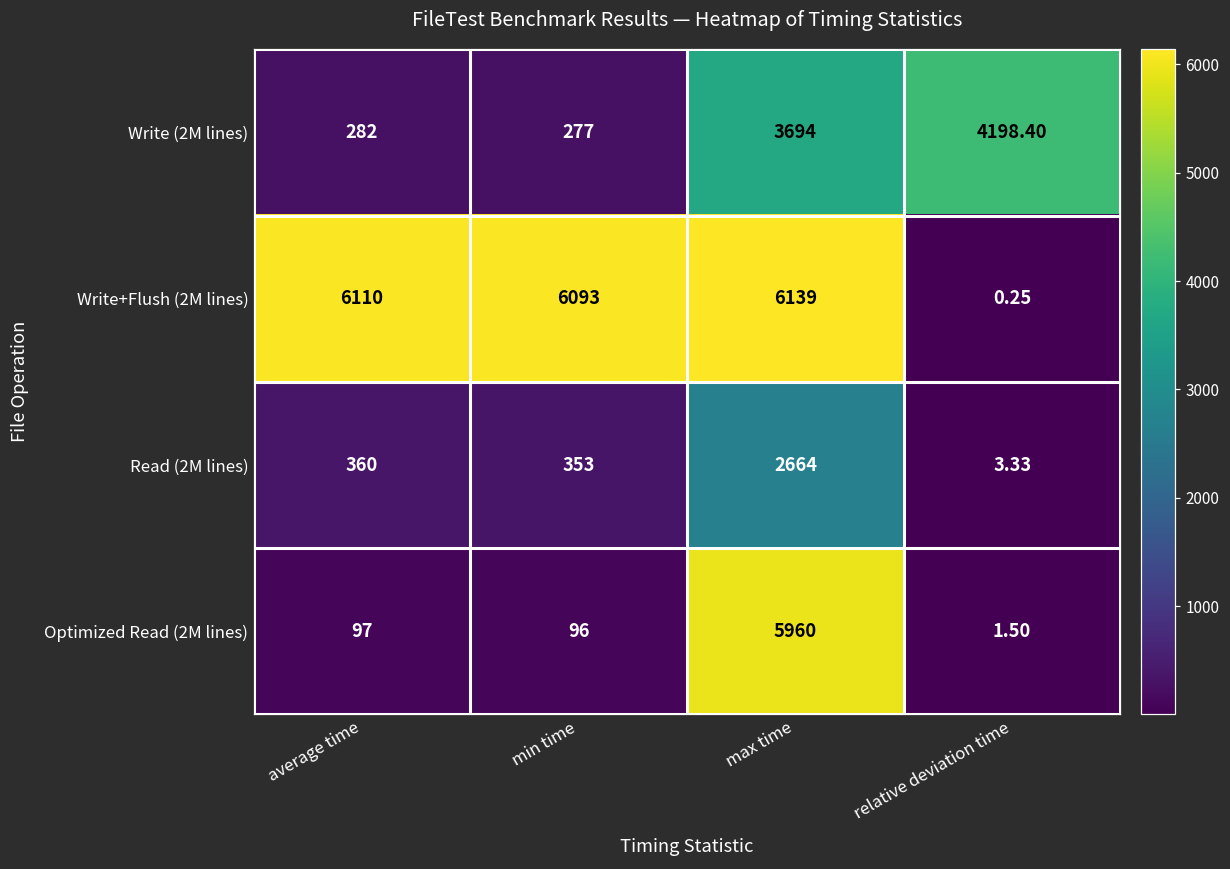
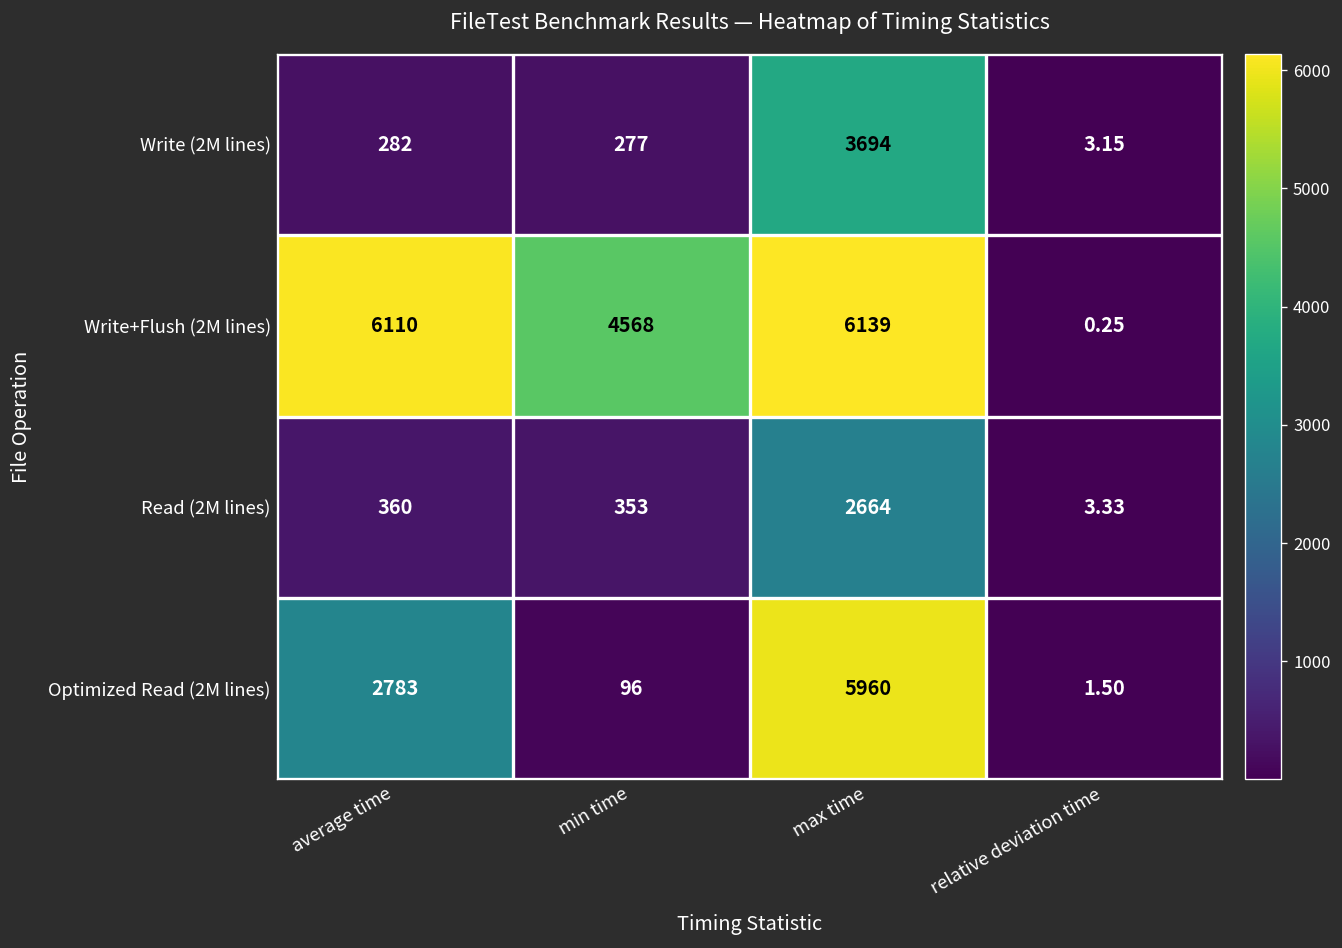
  {
    "Write (2M lines)": {
      "average time": 282,
      "min time": 277,
      "max time": 3694,
-     "relative deviation time": 4198.40
+     "relative deviation time": 3.15
    },
    "Write+Flush (2M lines)": {
      "average time": 6110,
-     "min time": 6093,
+     "min time": 4568,
      "max time": 6139,
      "relative deviation time": 0.25
    },
    "Read (2M lines)": {
      "average time": 360,
      "min time": 353,
      "max time": 2664,
      "relative deviation time": 3.33
    },
    "Optimized Read (2M lines)": {
-     "average time": 97,
+     "average time": 2783,
      "min time": 96,
      "max time": 5960,
      "relative deviation time": 1.50
    }
  }
